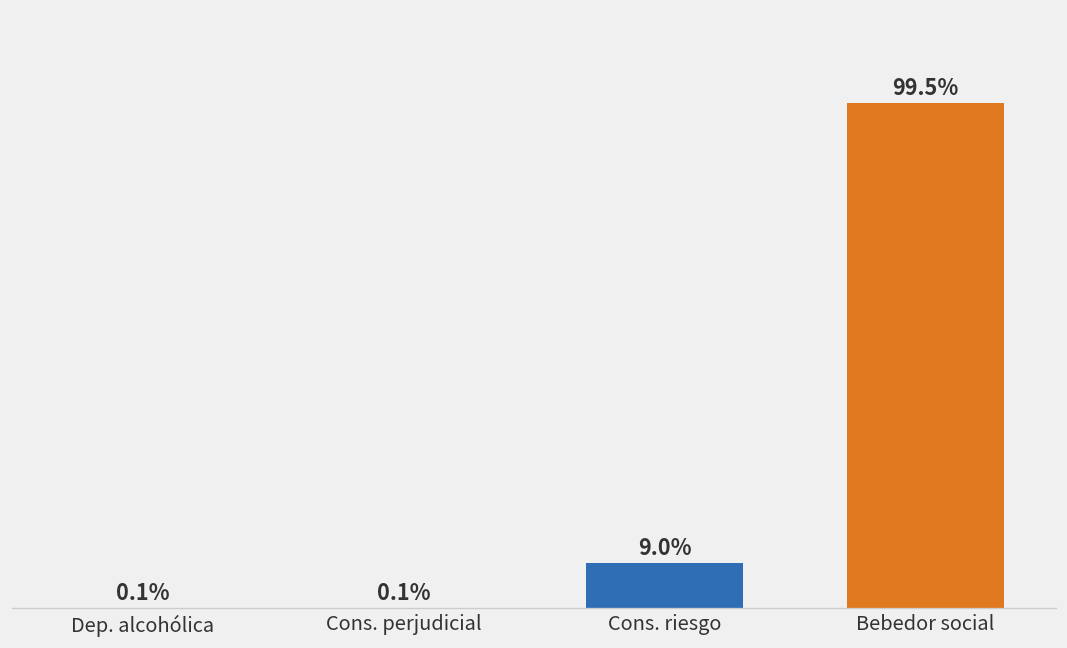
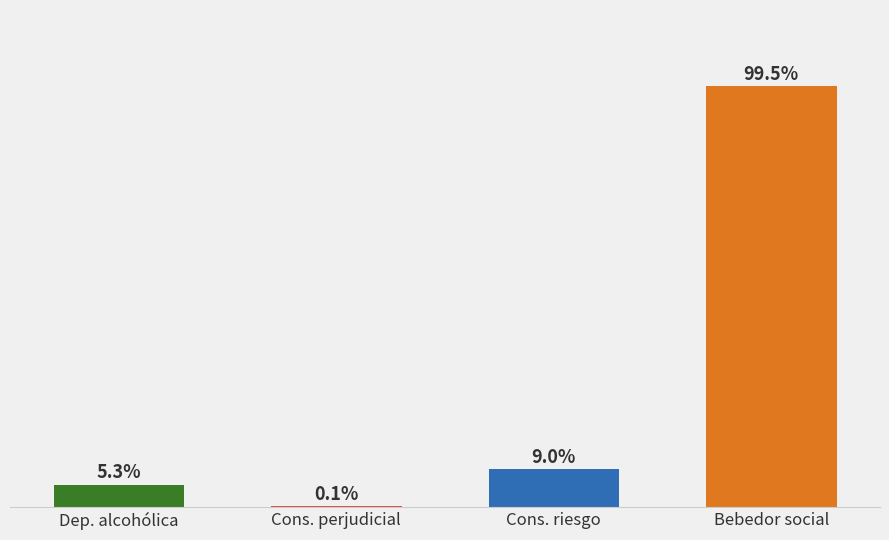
  {
-   "Dep. alcohólica": "0.1%",
+   "Dep. alcohólica": "5.3%",
    "Cons. perjudicial": "0.1%",
    "Cons. riesgo": "9.0%",
    "Bebedor social": "99.5%"
  }
